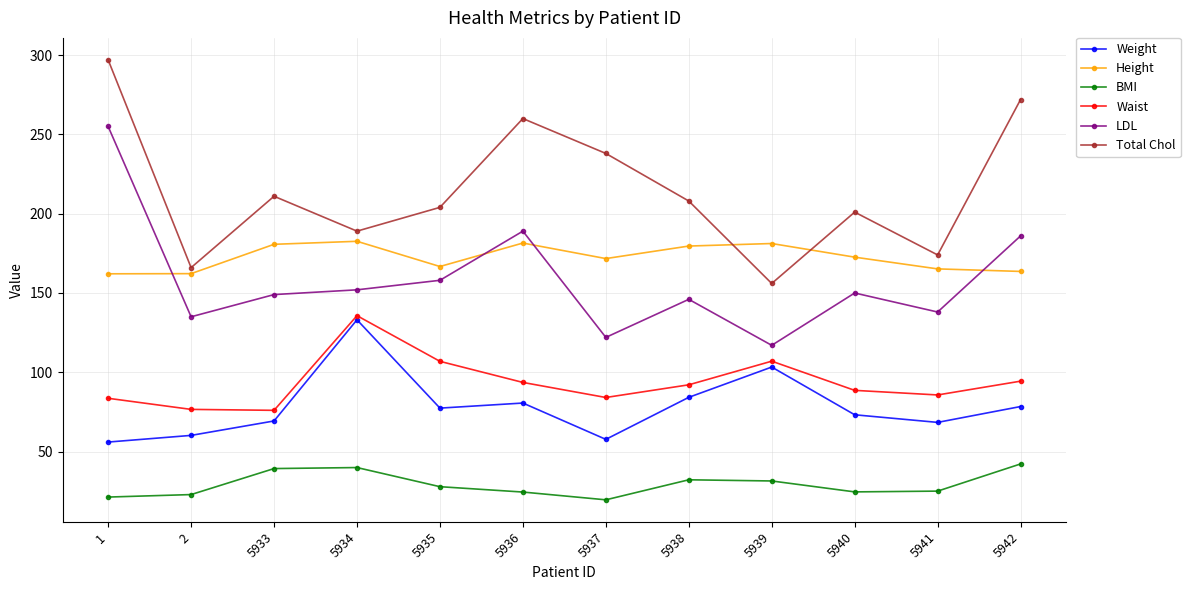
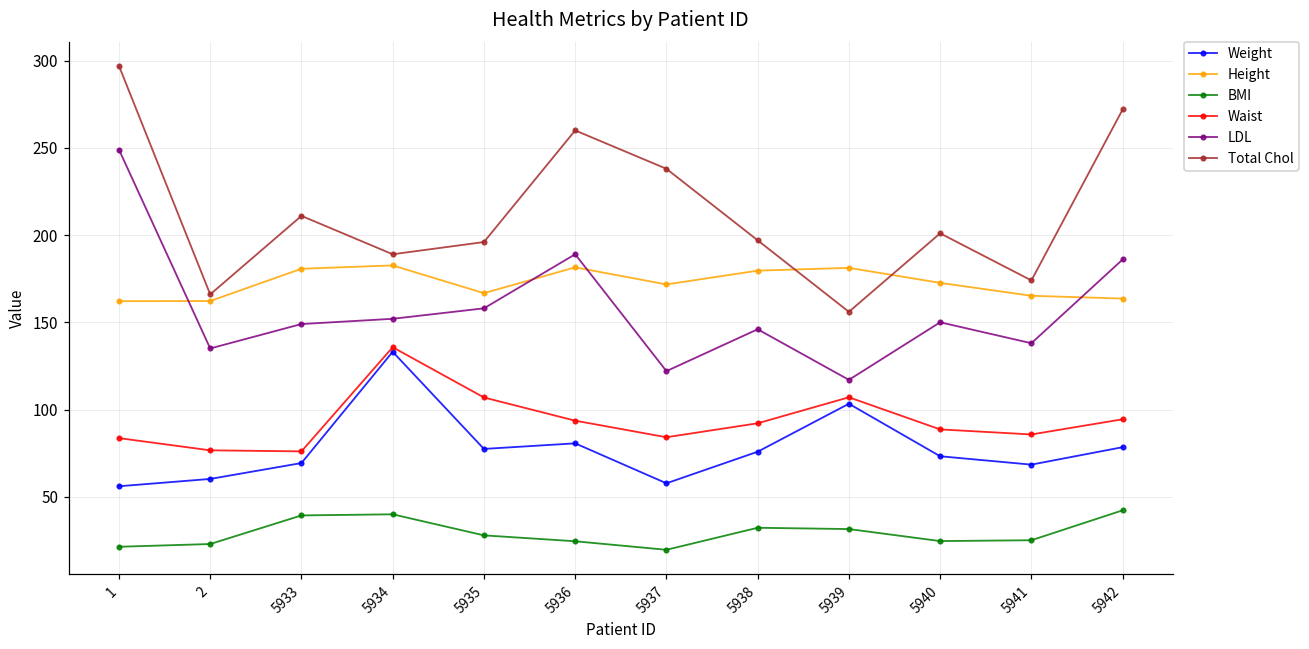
  {
    "Weight": {
      "1": 56,
      "2": 60,
      "5933": 69,
      "5934": 133,
      "5935": 77,
      "5936": 81,
      "5937": 58,
-     "5938": 84,
+     "5938": 76,
      "5939": 103,
      "5940": 73,
      "5941": 68,
      "5942": 78
    },
    "Height": {
      "1": 162,
      "2": 162,
      "5933": 181,
      "5934": 183,
      "5935": 167,
      "5936": 182,
      "5937": 172,
      "5938": 180,
      "5939": 181,
      "5940": 173,
      "5941": 165,
      "5942": 164
    },
    "BMI": {
      "1": 21,
      "2": 23,
      "5933": 39,
      "5934": 40,
      "5935": 28,
      "5936": 24,
      "5937": 20,
      "5938": 32,
      "5939": 31,
      "5940": 25,
      "5941": 25,
      "5942": 42
    },
    "Waist": {
      "1": 84,
      "2": 77,
      "5933": 76,
      "5934": 136,
      "5935": 107,
      "5936": 94,
      "5937": 84,
      "5938": 92,
      "5939": 107,
      "5940": 89,
      "5941": 86,
      "5942": 94
    },
    "LDL": {
-     "1": 255,
+     "1": 249,
      "2": 135,
      "5933": 149,
      "5934": 152,
      "5935": 158,
      "5936": 189,
      "5937": 122,
      "5938": 146,
      "5939": 117,
      "5940": 150,
      "5941": 138,
      "5942": 186
    },
    "Total Chol": {
      "1": 297,
      "2": 166,
      "5933": 211,
      "5934": 189,
-     "5935": 204,
+     "5935": 196,
      "5936": 260,
      "5937": 238,
-     "5938": 208,
+     "5938": 197,
      "5939": 156,
      "5940": 201,
      "5941": 174,
      "5942": 272
    }
  }
